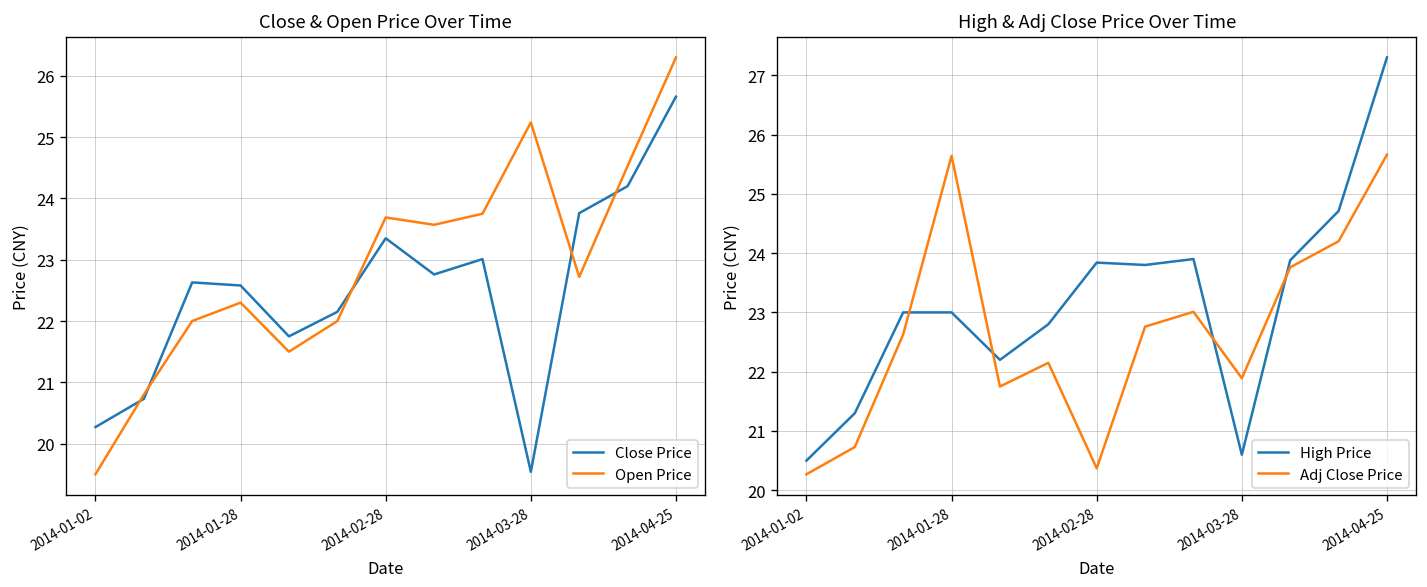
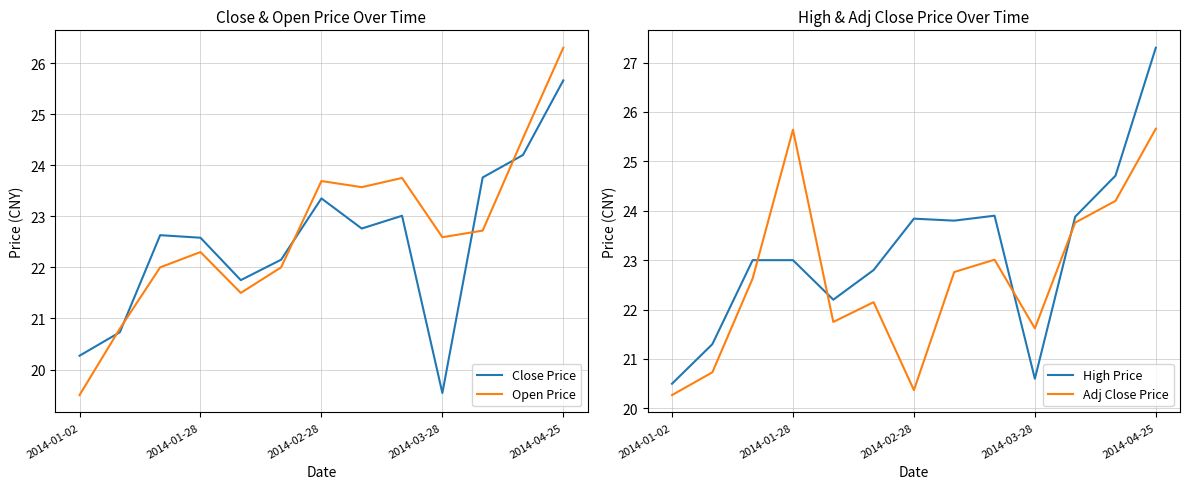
  {
    "Close & Open Price Over Time": {
      "Close Price": {
        "2014-01-02": 20.3,
        "2014-01-28": 22.6,
        "2014-02-28": 23.4,
        "2014-03-28": 19.5,
        "2014-04-25": 25.7
      },
      "Open Price": {
        "2014-01-02": 19.5,
        "2014-01-28": 22.3,
        "2014-02-28": 23.7,
-       "2014-03-28": 25.2,
+       "2014-03-28": 22.6,
        "2014-04-25": 26.3
      }
    },
    "High & Adj Close Price Over Time": {
      "High Price": {
        "2014-01-02": 20.5,
        "2014-01-28": 23.0,
        "2014-02-28": 23.8,
        "2014-03-28": 20.6,
        "2014-04-25": 27.3
      },
      "Adj Close Price": {
        "2014-01-02": 20.3,
        "2014-01-28": 25.6,
        "2014-02-28": 20.4,
-       "2014-03-28": 21.9,
+       "2014-03-28": 21.6,
        "2014-04-25": 25.7
      }
    }
  }
